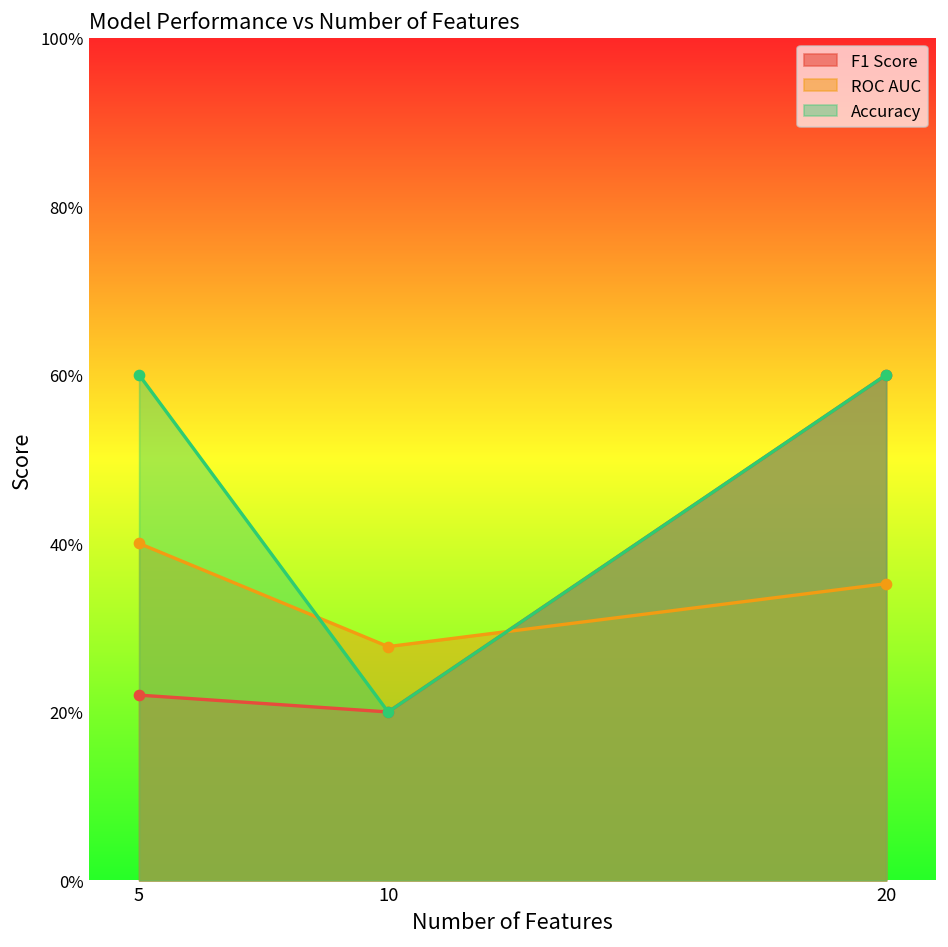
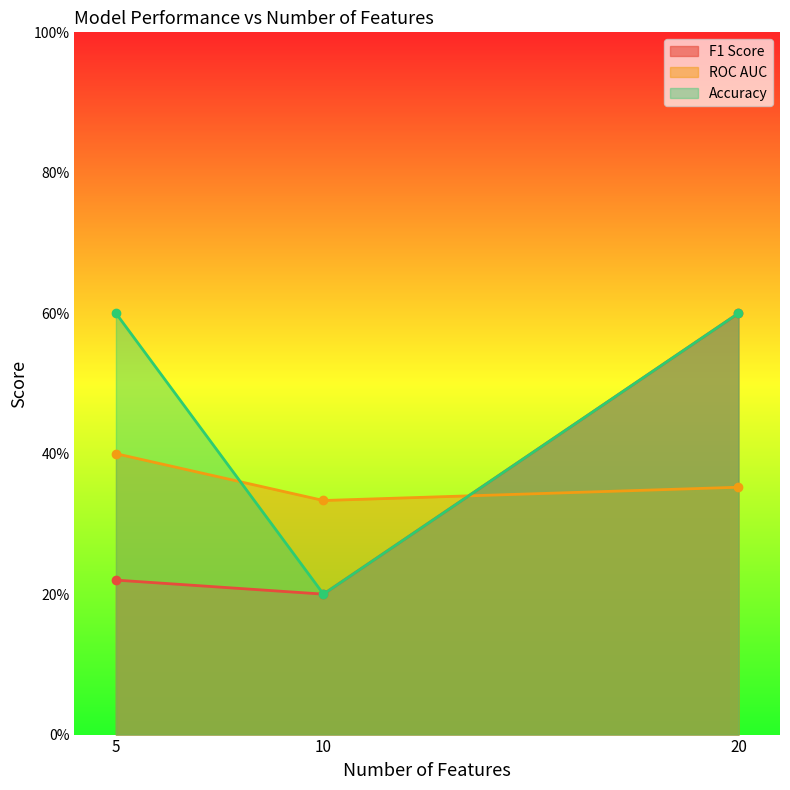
  {
    "F1 Score": {
      "5": "22%"
    },
    "ROC AUC": {
      "5": "40%",
-     "10": "28%",
+     "10": "33%",
      "20": "35%"
    },
    "Accuracy": {
      "5": "60%"
    }
  }
